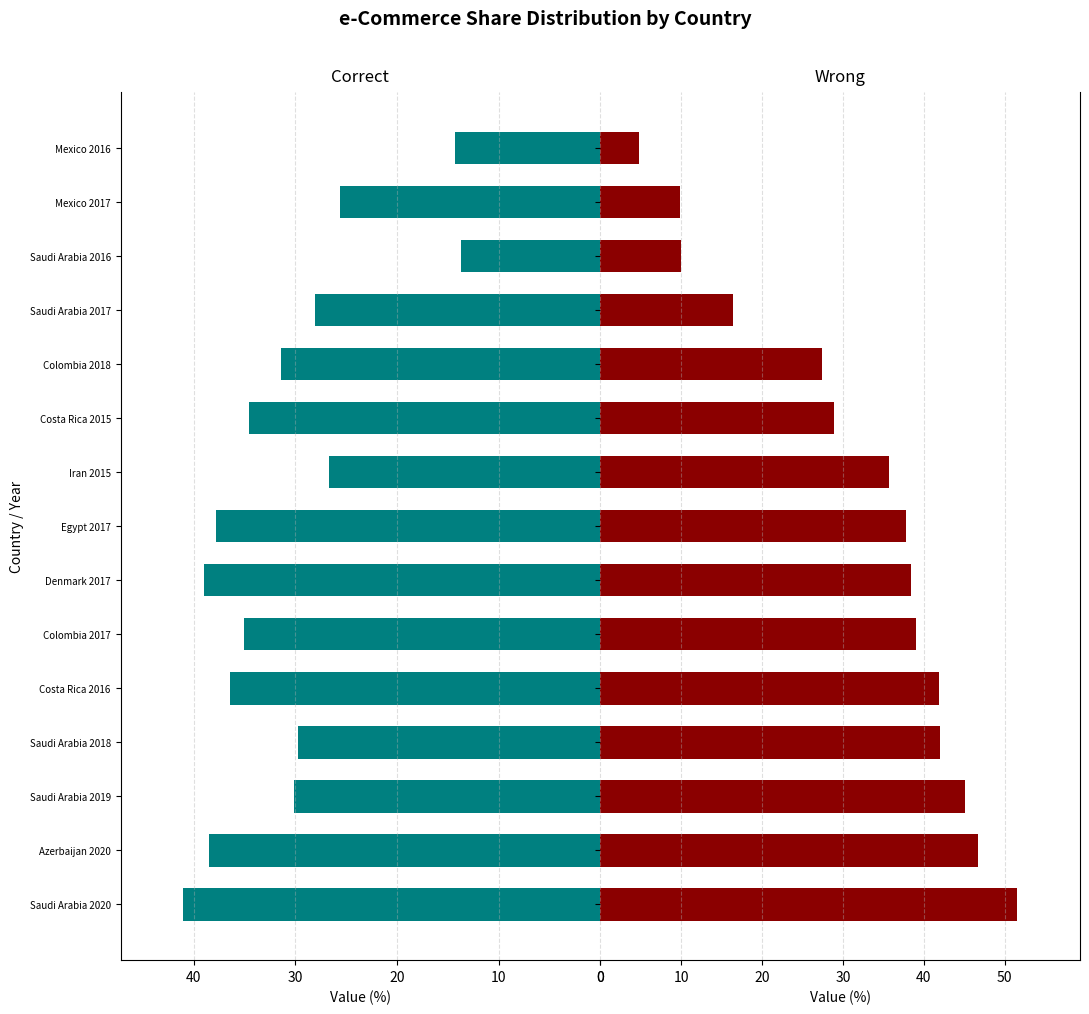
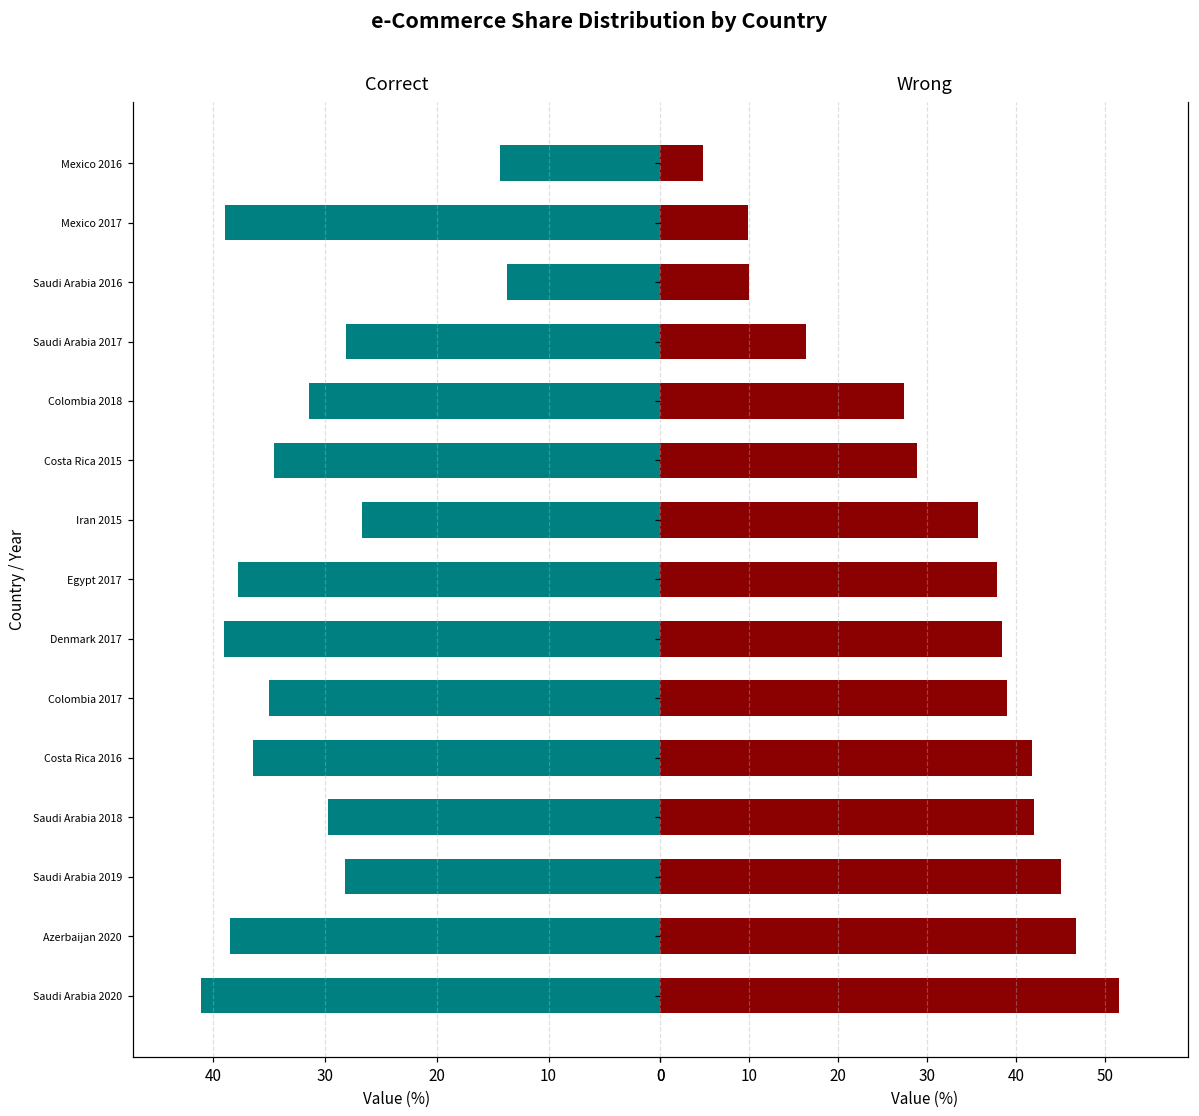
  {
    "Correct": {
      "Mexico 2016": 14.3,
-     "Mexico 2017": 25.6,
+     "Mexico 2017": 39.0,
      "Saudi Arabia 2016": 13.7,
      "Saudi Arabia 2017": 28.1,
      "Colombia 2018": 31.4,
      "Costa Rica 2015": 34.5,
      "Iran 2015": 26.7,
      "Egypt 2017": 37.8,
      "Denmark 2017": 39.0,
      "Colombia 2017": 35.0,
      "Costa Rica 2016": 36.4,
      "Saudi Arabia 2018": 29.7,
-     "Saudi Arabia 2019": 30.1,
+     "Saudi Arabia 2019": 28.2,
      "Azerbaijan 2020": 38.5,
      "Saudi Arabia 2020": 41.1
    }
  }
